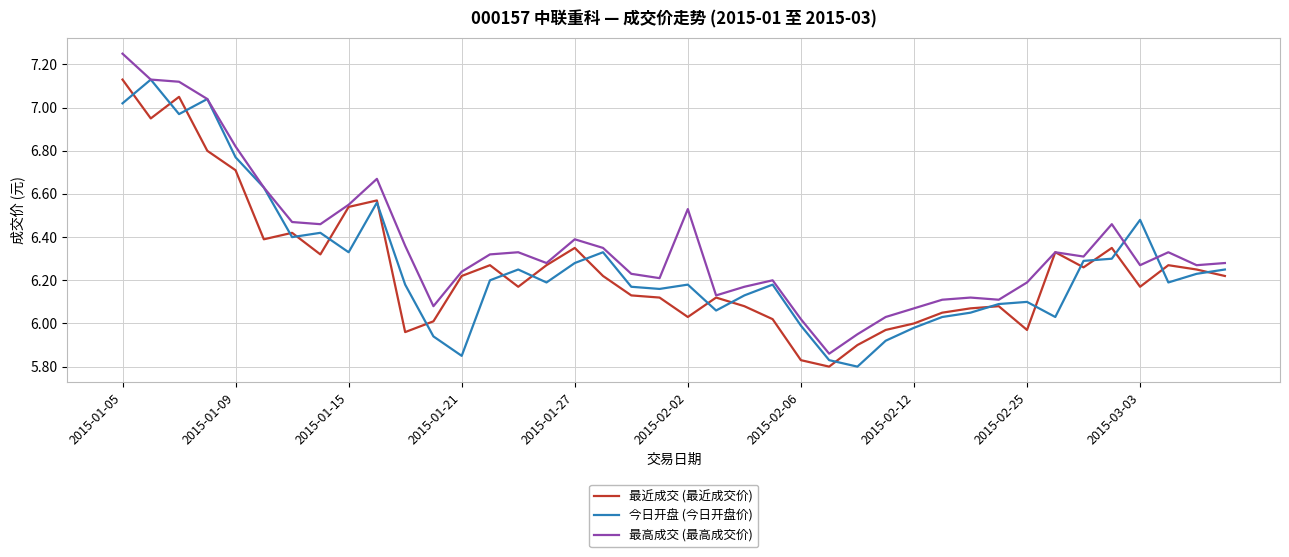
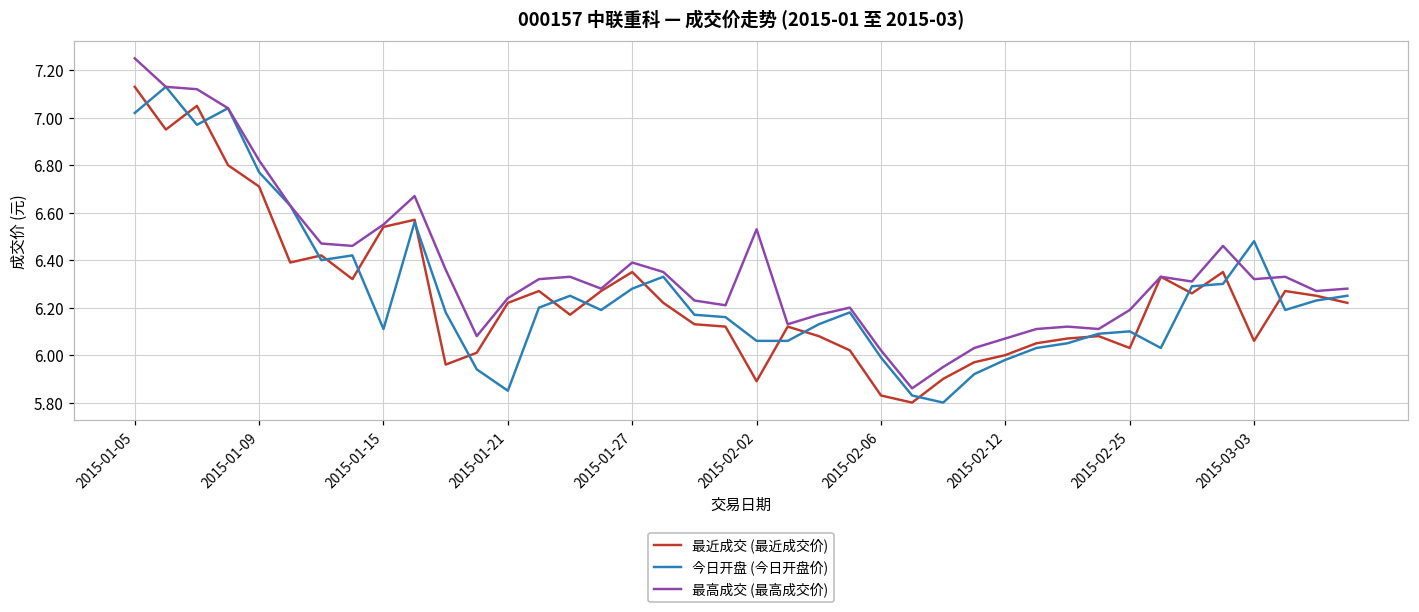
  {
    "最近成交 (最近成交价)": {
      "2015-01-05": 7.13,
      "2015-01-09": 6.71,
      "2015-01-21": 6.22,
      "2015-01-27": 6.35,
-     "2015-02-02": 6.03,
+     "2015-02-02": 5.89,
      "2015-02-06": 5.83,
      "2015-02-12": 6.00,
-     "2015-02-25": 5.97,
-     "2015-03-03": 6.17
+     "2015-02-25": 6.03,
+     "2015-03-03": 6.06
    },
    "今日开盘 (今日开盘价)": {
      "2015-01-05": 7.02,
      "2015-01-09": 6.77,
-     "2015-01-15": 6.33,
+     "2015-01-15": 6.11,
      "2015-01-21": 5.85,
      "2015-01-27": 6.28,
-     "2015-02-02": 6.18,
+     "2015-02-02": 6.06,
      "2015-02-06": 5.99,
      "2015-02-12": 5.98,
      "2015-02-25": 6.10,
      "2015-03-03": 6.48
    },
    "最高成交 (最高成交价)": {
      "2015-01-05": 7.25,
      "2015-01-09": 6.82,
      "2015-01-21": 6.24,
      "2015-01-27": 6.39,
      "2015-02-02": 6.53,
      "2015-02-06": 6.02,
      "2015-02-12": 6.07,
      "2015-02-25": 6.19,
-     "2015-03-03": 6.27
+     "2015-03-03": 6.32
    }
  }
